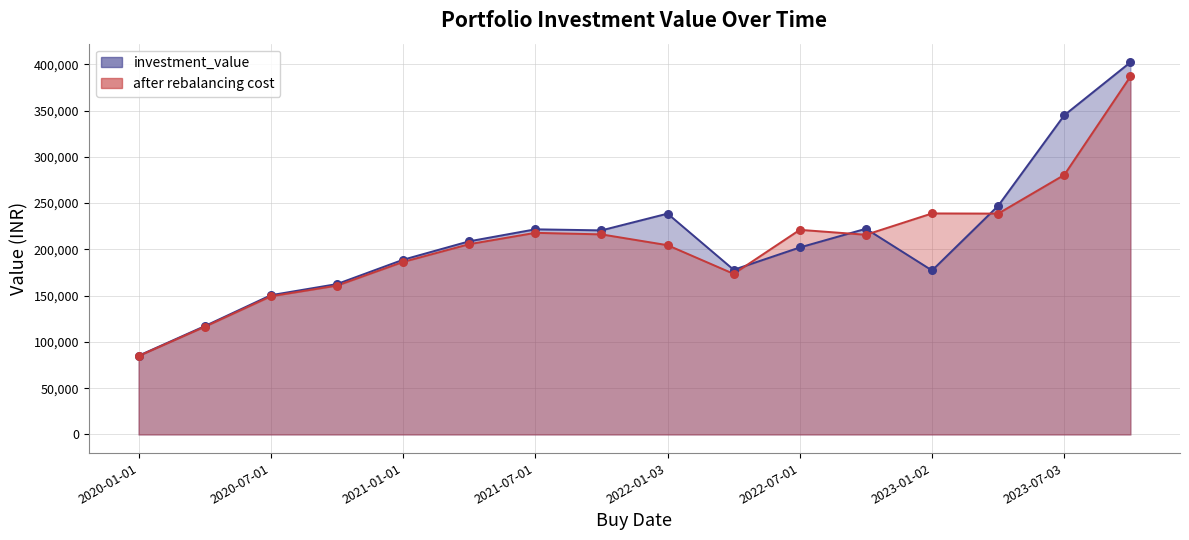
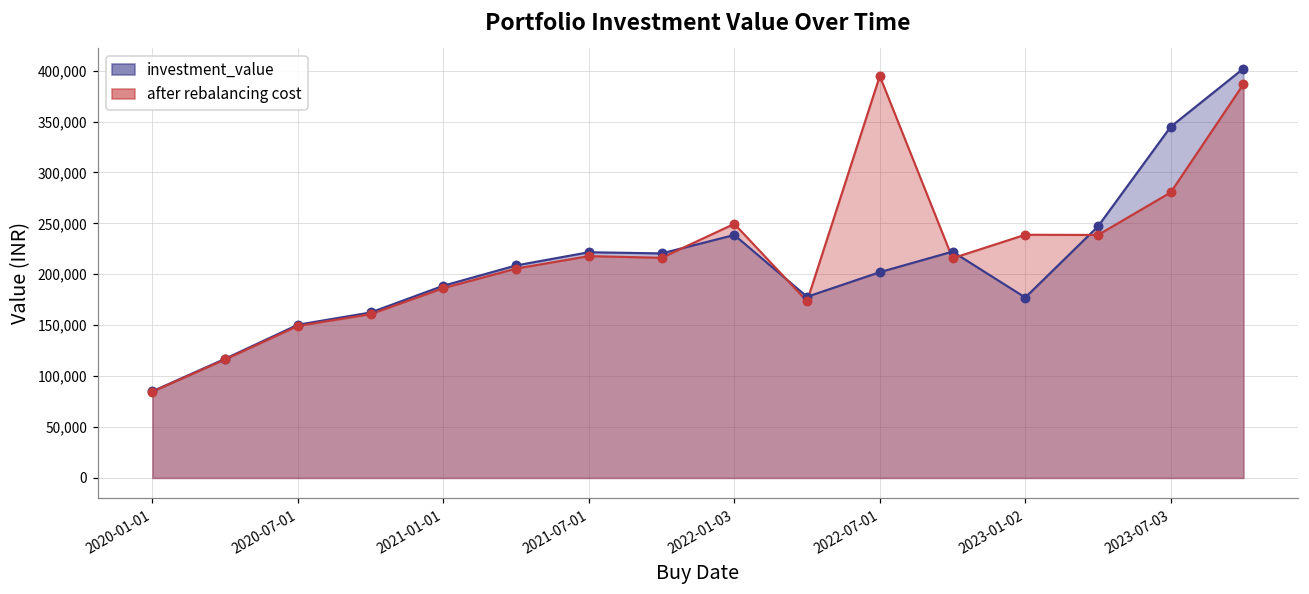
  {
    "investment_value": {
      "2021-07-01": "220,000",
      "2022-01-03": "240,000",
      "2022-07-01": "200,000",
      "2023-01-02": "180,000",
      "2023-07-03": "340,000"
    },
    "after rebalancing cost": {
      "2021-07-01": "220,000",
-     "2022-01-03": "200,000",
-     "2022-07-01": "220,000",
+     "2022-01-03": "250,000",
+     "2022-07-01": "390,000",
      "2023-01-02": "240,000",
      "2023-07-03": "280,000"
    }
  }
